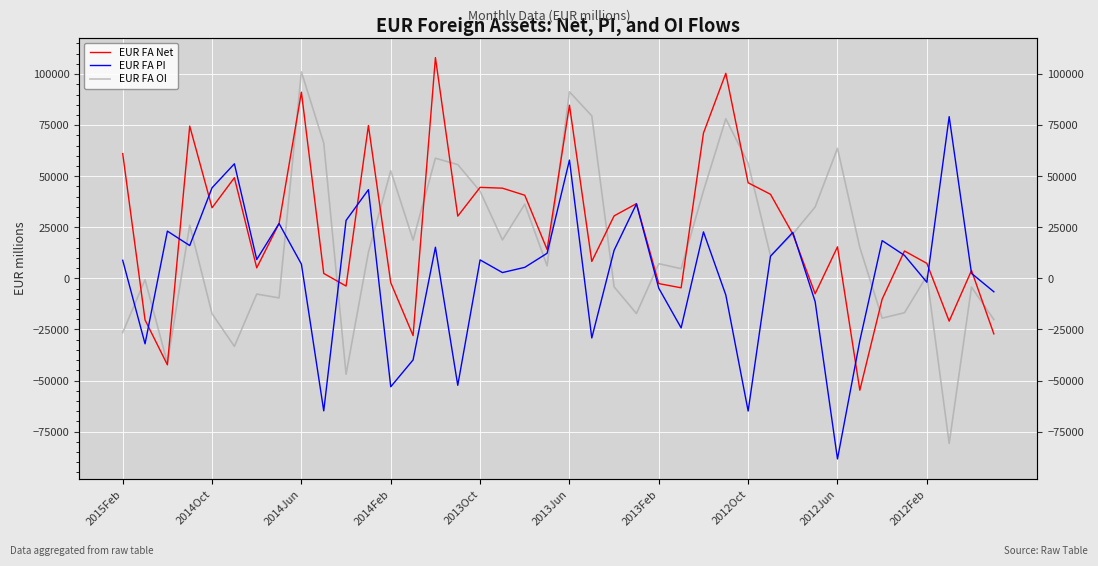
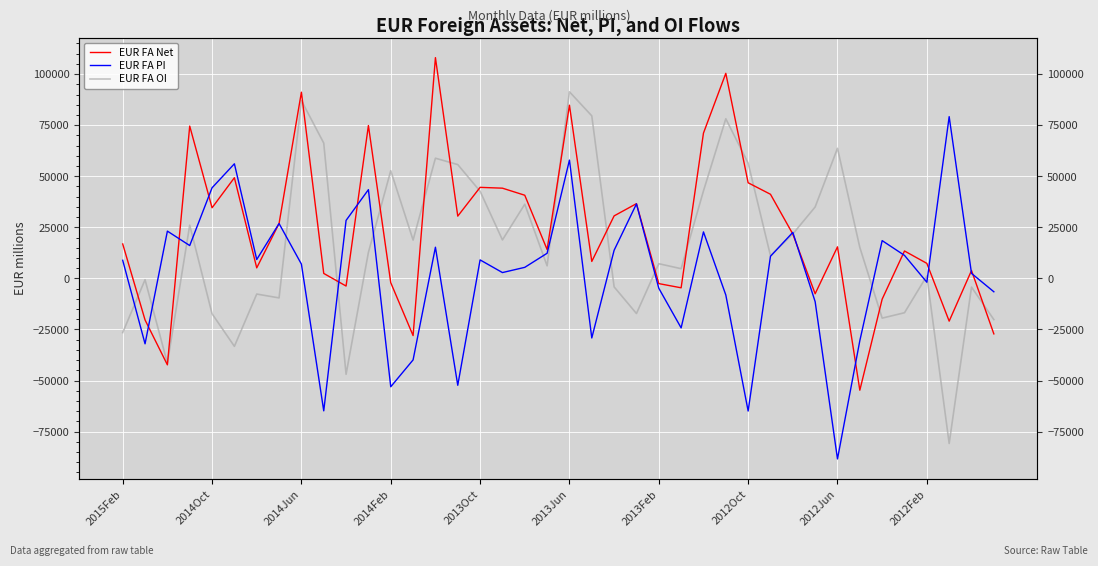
  {
    "EUR FA Net": {
-     "2015Feb": 61000,
+     "2015Feb": 17000,
      "2014Oct": 35000,
      "2014Jun": 91000,
      "2014Feb": -2000,
      "2013Oct": 45000,
      "2013Jun": 85000,
      "2013Feb": -3000,
      "2012Oct": 47000,
      "2012Jun": 15000,
      "2012Feb": 7000
    },
    "EUR FA PI": {
      "2015Feb": 9000,
      "2014Oct": 44000,
      "2014Jun": 7000,
      "2014Feb": -53000,
      "2013Oct": 9000,
      "2013Jun": 58000,
      "2013Feb": -5000,
      "2012Oct": -65000,
      "2012Jun": -88000,
      "2012Feb": -2000
    },
    "EUR FA OI": {
      "2015Feb": -27000,
      "2014Oct": -17000,
-     "2014Jun": 101000,
+     "2014Jun": 87000,
      "2014Feb": 53000,
      "2013Oct": 43000,
      "2013Jun": 91000,
      "2013Feb": 7000,
      "2012Oct": 56000,
      "2012Jun": 64000,
      "2012Feb": 1000
    }
  }
